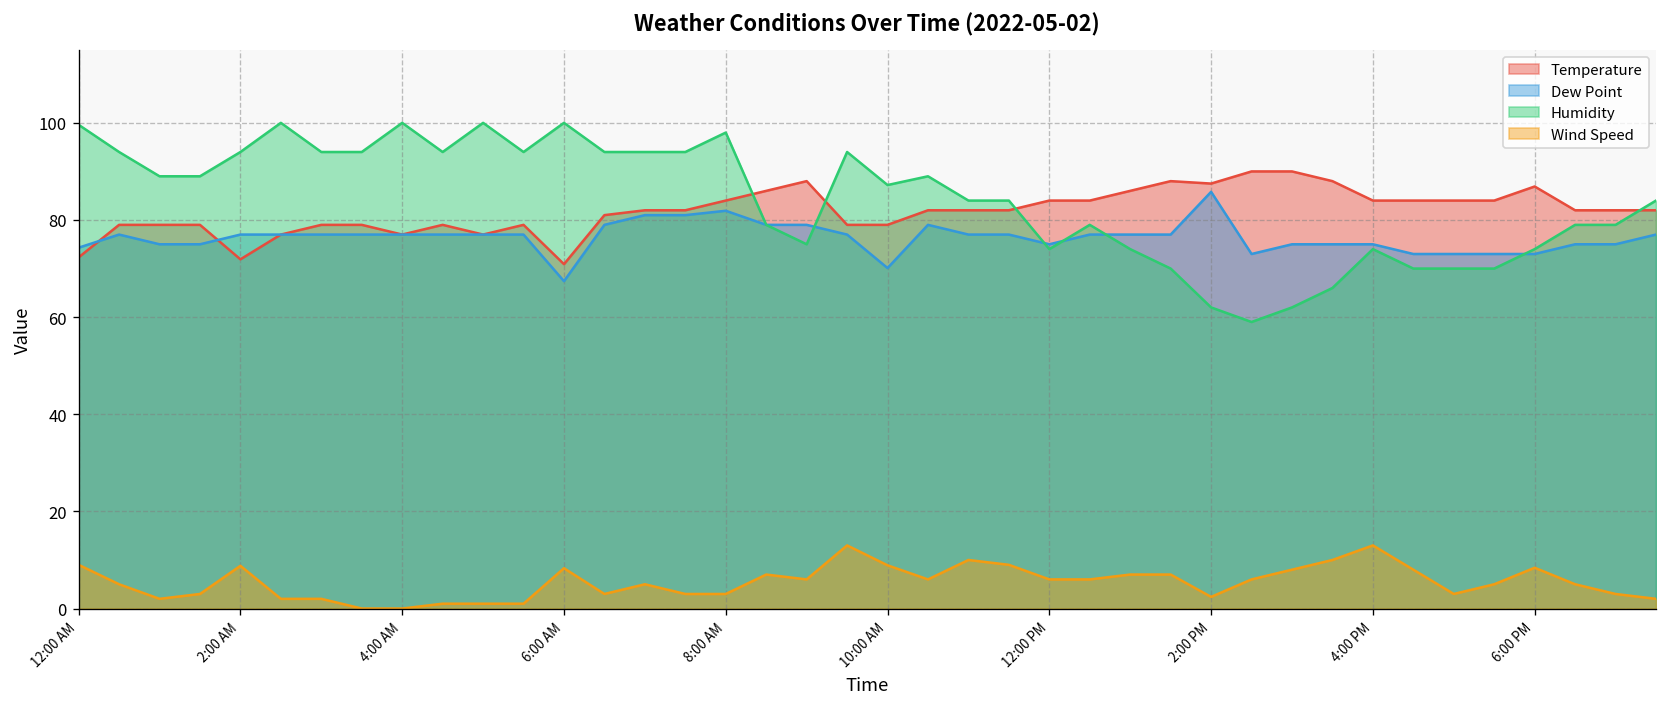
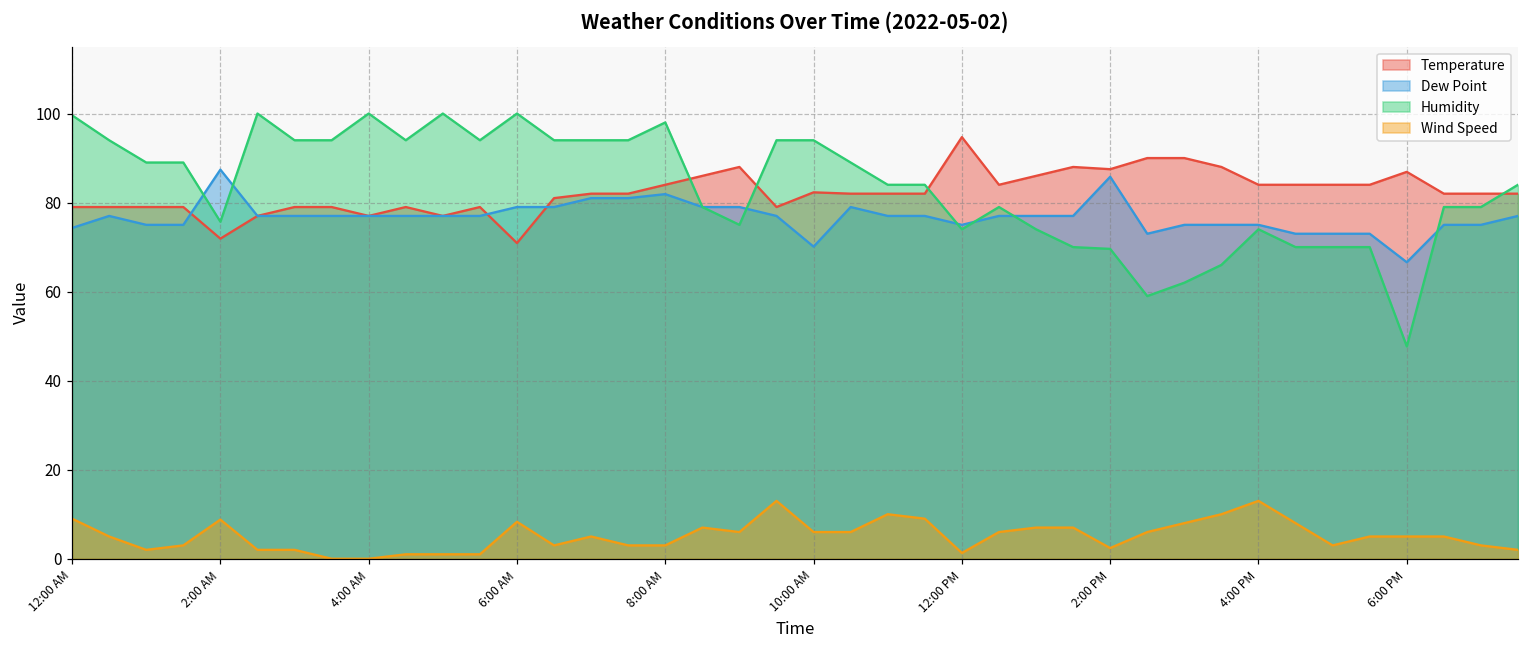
  {
    "Temperature": {
-     "12:00 AM": 72,
+     "12:00 AM": 79,
      "2:00 AM": 72,
      "6:00 AM": 71,
      "8:00 AM": 84,
-     "10:00 AM": 79,
-     "12:00 PM": 84,
+     "10:00 AM": 82,
+     "12:00 PM": 95,
      "2:00 PM": 88,
      "4:00 PM": 84,
      "6:00 PM": 87
    },
    "Dew Point": {
      "12:00 AM": 74,
-     "2:00 AM": 77,
-     "6:00 AM": 67,
+     "2:00 AM": 87,
+     "6:00 AM": 79,
      "8:00 AM": 82,
      "10:00 AM": 70,
      "12:00 PM": 75,
      "2:00 PM": 86,
      "4:00 PM": 75,
-     "6:00 PM": 73
+     "6:00 PM": 67
    },
    "Humidity": {
      "12:00 AM": 100,
-     "2:00 AM": 94,
+     "2:00 AM": 76,
      "4:00 AM": 100,
      "6:00 AM": 100,
      "8:00 AM": 98,
-     "10:00 AM": 87,
+     "10:00 AM": 94,
      "12:00 PM": 74,
-     "2:00 PM": 62,
+     "2:00 PM": 70,
      "4:00 PM": 74,
-     "6:00 PM": 74
+     "6:00 PM": 48
    },
    "Wind Speed": {
      "12:00 AM": 9,
      "2:00 AM": 9,
      "4:00 AM": 0,
      "6:00 AM": 8,
      "8:00 AM": 3,
-     "10:00 AM": 9,
-     "12:00 PM": 6,
+     "10:00 AM": 6,
+     "12:00 PM": 1,
      "2:00 PM": 2,
      "4:00 PM": 13,
-     "6:00 PM": 8
+     "6:00 PM": 5
    }
  }
